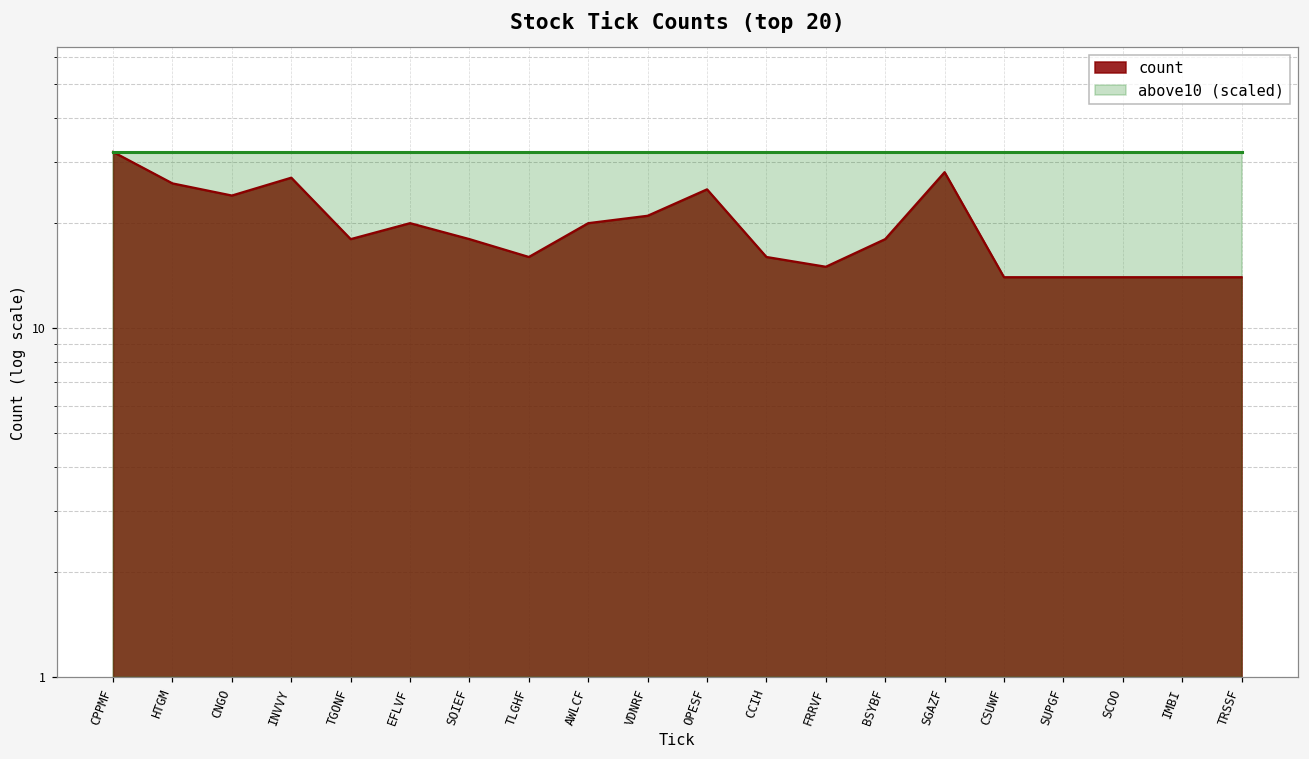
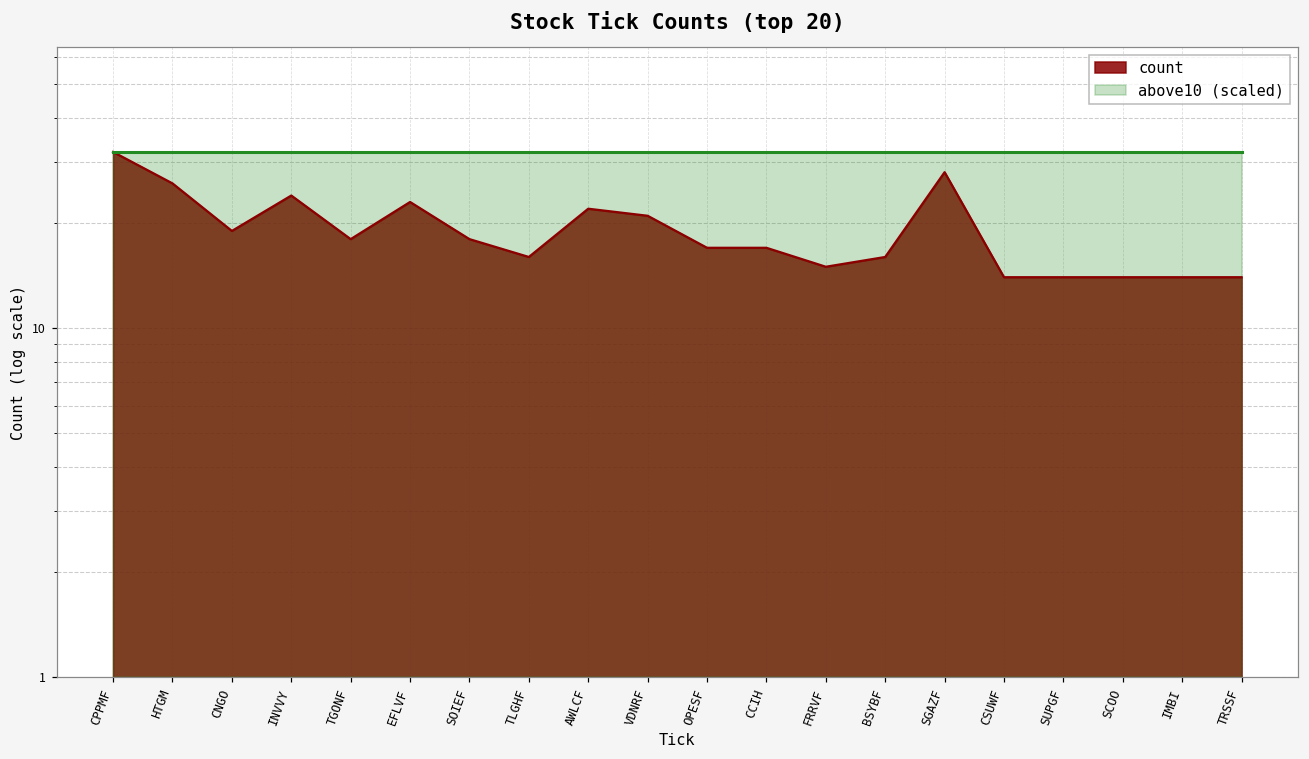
  {
    "count": {
      "HTGM": 26,
-     "CNGO": 24,
-     "INVVY": 27,
+     "CNGO": 19,
+     "INVVY": 24,
      "TGONF": 18,
-     "EFLVF": 20,
+     "EFLVF": 23,
      "SOIEF": 18,
      "TLGHF": 16,
-     "AWLCF": 20,
+     "AWLCF": 22,
      "VDNRF": 21,
-     "OPESF": 25,
-     "CCIH": 16,
+     "OPESF": 17,
+     "CCIH": 17,
      "FRRVF": 15,
-     "BSYBF": 18,
+     "BSYBF": 16,
      "SGAZF": 28,
      "CSUWF": 14,
      "SUPGF": 14,
      "SCOO": 14,
      "IMBI": 14,
      "TRSSF": 14
    },
    "above10 (scaled)": {
      "HTGM": 32,
      "CNGO": 32,
      "INVVY": 32,
      "TGONF": 32,
      "EFLVF": 32,
      "SOIEF": 32,
      "TLGHF": 32,
      "AWLCF": 32,
      "VDNRF": 32,
      "OPESF": 32,
      "CCIH": 32,
      "FRRVF": 32,
      "BSYBF": 32,
      "SGAZF": 32,
      "CSUWF": 32,
      "SUPGF": 32,
      "SCOO": 32,
      "IMBI": 32,
      "TRSSF": 32
    }
  }
